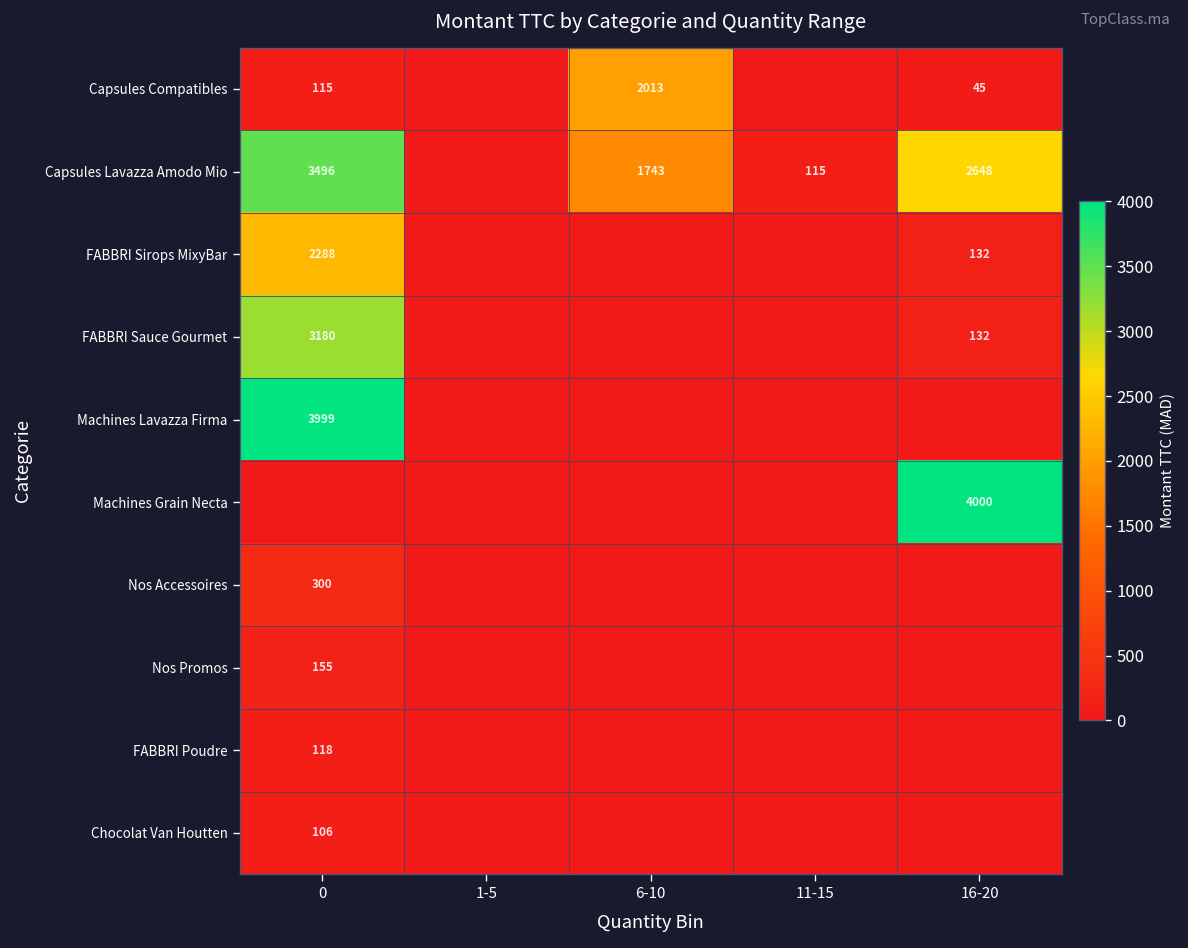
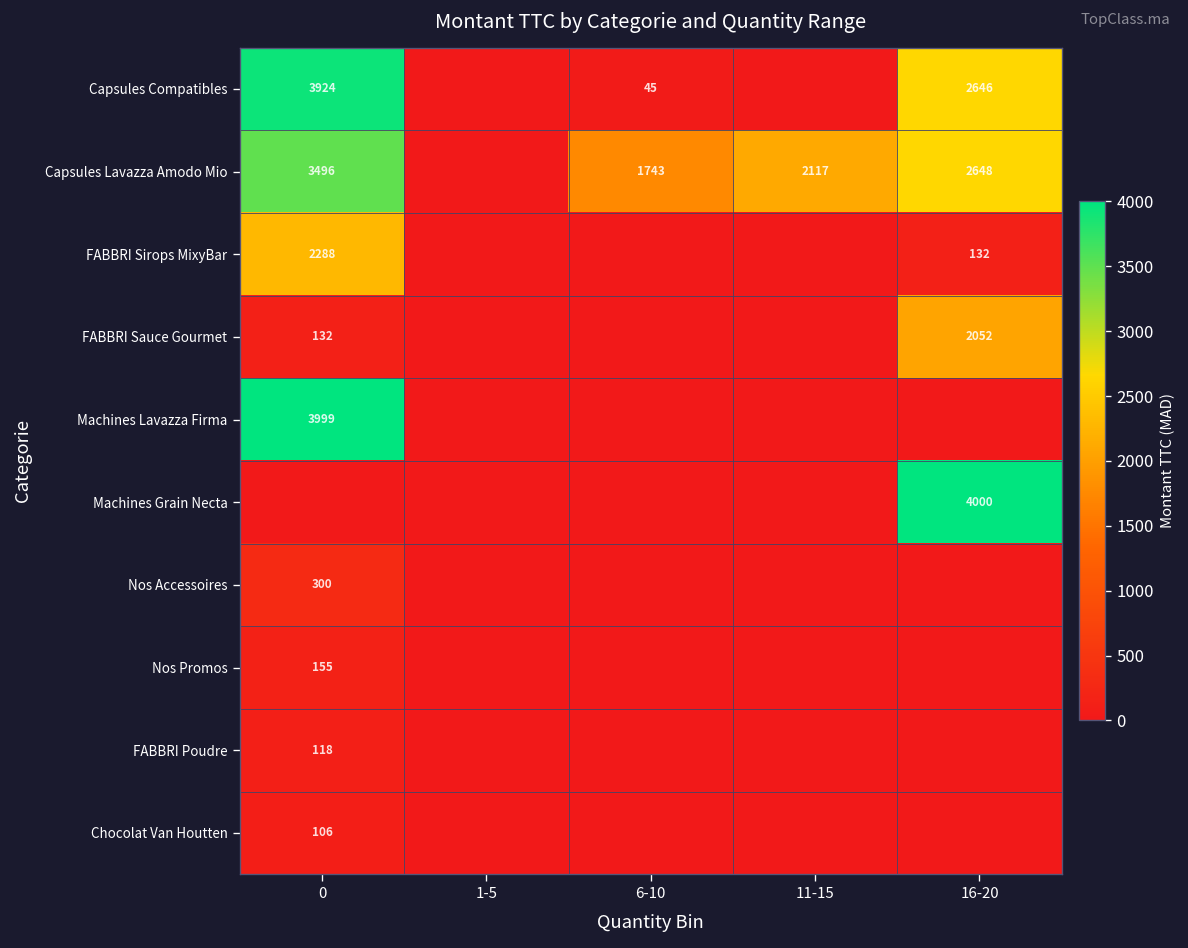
  {
    "Capsules Compatibles": {
-     "0": 115,
-     "6-10": 2013,
-     "16-20": 45
+     "0": 3924,
+     "6-10": 45,
+     "16-20": 2646
    },
    "Capsules Lavazza Amodo Mio": {
      "0": 3496,
      "6-10": 1743,
-     "11-15": 115,
+     "11-15": 2117,
      "16-20": 2648
    },
    "FABBRI Sirops MixyBar": {
      "0": 2288,
      "16-20": 132
    },
    "FABBRI Sauce Gourmet": {
-     "0": 3180,
-     "16-20": 132
+     "0": 132,
+     "16-20": 2052
    },
    "Machines Lavazza Firma": {
      "0": 3999
    },
    "Machines Grain Necta": {
      "16-20": 4000
    },
    "Nos Accessoires": {
      "0": 300
    },
    "Nos Promos": {
      "0": 155
    },
    "FABBRI Poudre": {
      "0": 118
    },
    "Chocolat Van Houtten": {
      "0": 106
    }
  }
